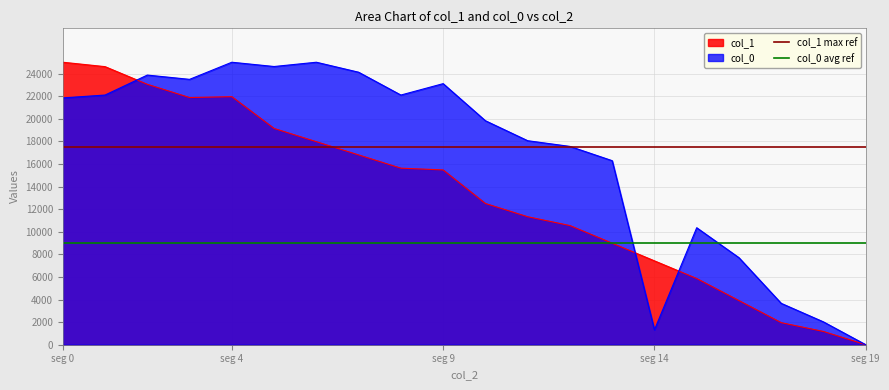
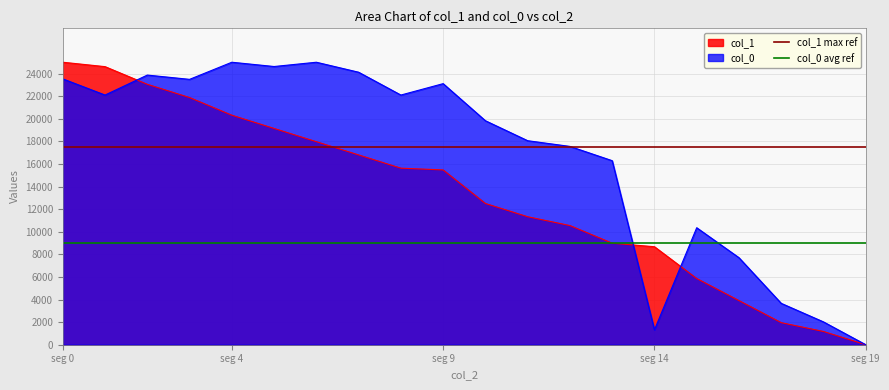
  {
    "col_1": {
      "seg 0": 25000,
-     "seg 4": 22000,
+     "seg 4": 20300,
      "seg 9": 15500,
-     "seg 14": 7400
+     "seg 14": 8700
    },
    "col_0": {
-     "seg 0": 21800,
+     "seg 0": 23500,
      "seg 4": 25000,
      "seg 9": 23100,
      "seg 14": 1300
    }
  }
